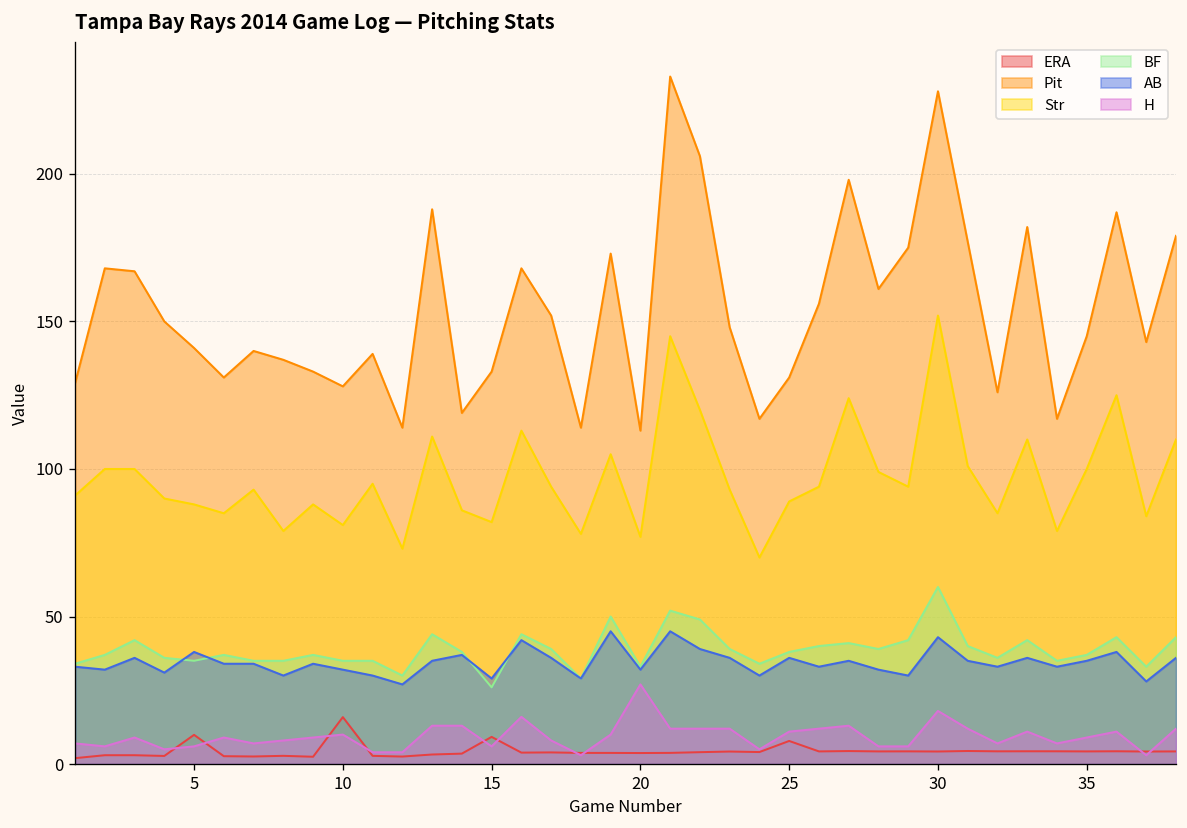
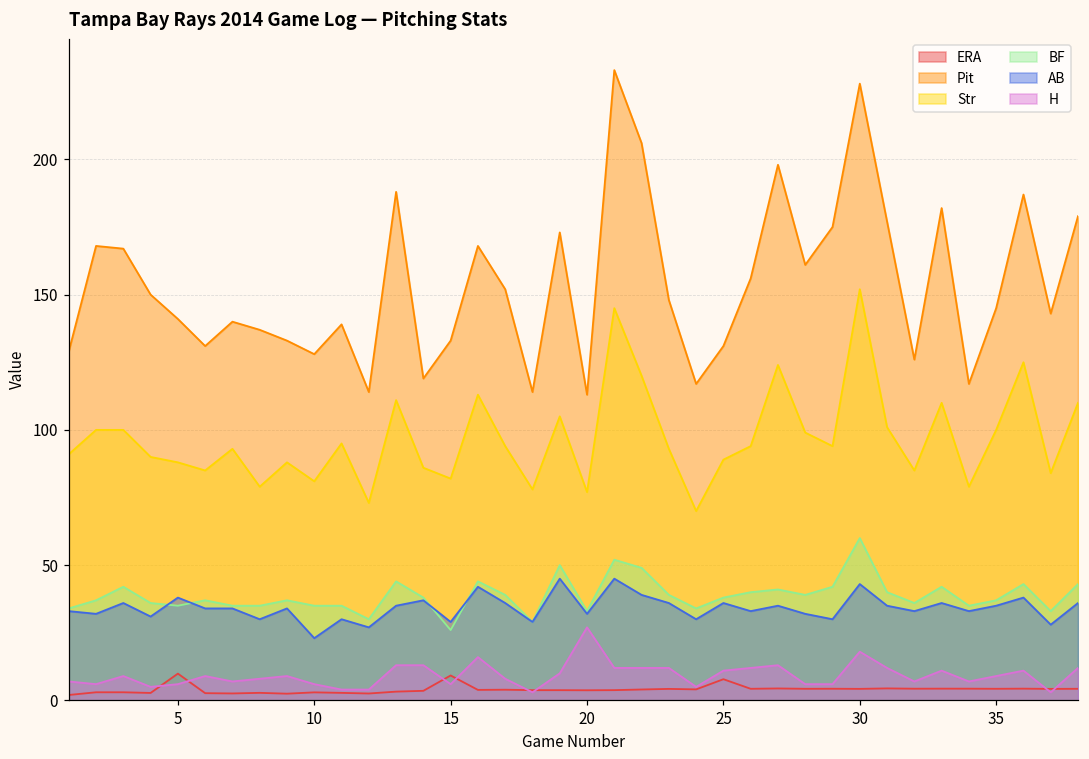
  {
    "ERA": {
      "5": 10,
-     "10": 16,
+     "10": 3,
      "15": 9,
      "20": 4,
      "25": 8,
      "30": 4,
      "35": 4
    },
    "BF": {
      "5": 35,
      "10": 35,
      "15": 26,
      "25": 38,
      "30": 60,
      "35": 37
    },
    "AB": {
      "5": 38,
-     "10": 32,
+     "10": 23,
      "15": 29,
      "25": 36,
      "30": 43,
      "35": 35
    },
    "H": {
      "5": 6,
-     "10": 10,
+     "10": 6,
      "15": 6,
      "20": 27,
      "25": 11,
      "30": 18,
      "35": 9
    }
  }
